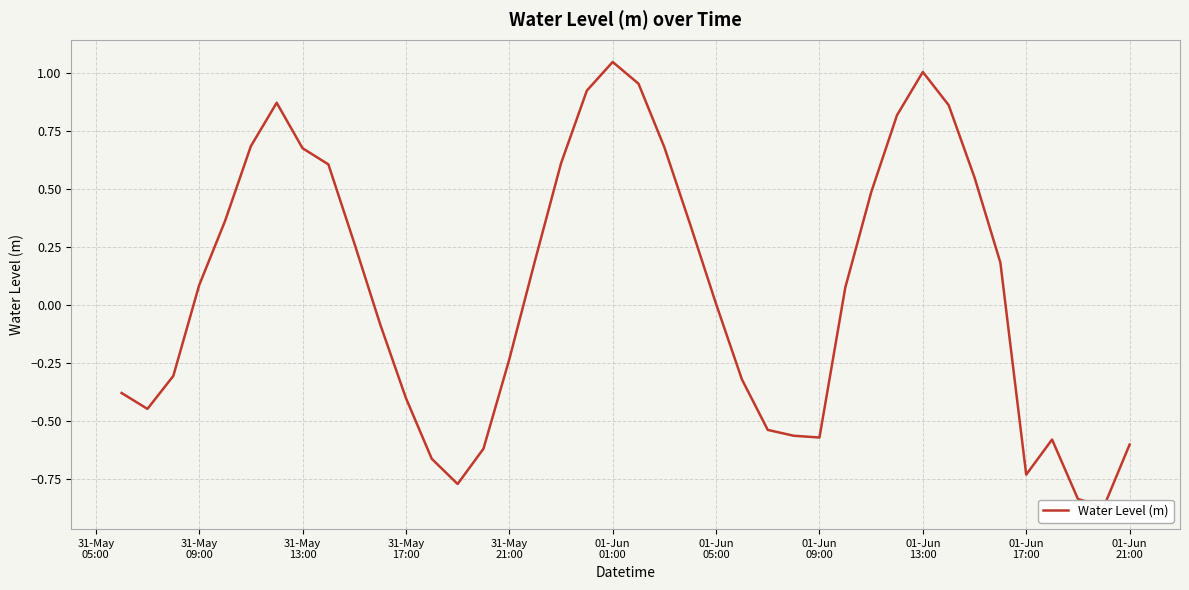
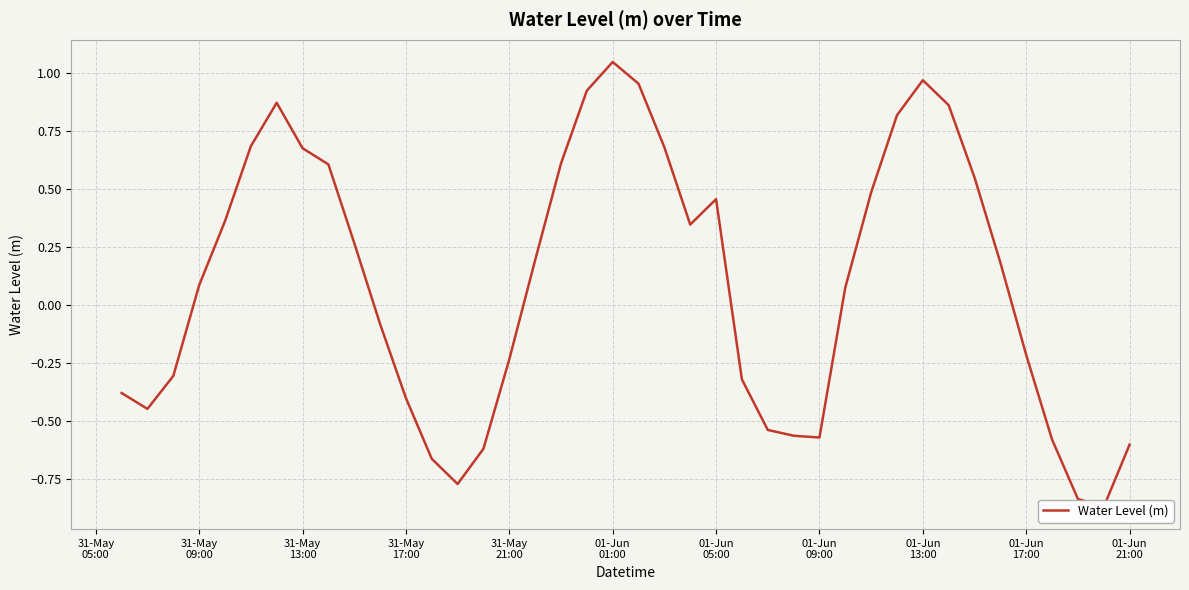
  {
    "31-May 09:00": 0.09,
    "31-May 13:00": 0.68,
    "31-May 17:00": -0.40,
    "31-May 21:00": -0.23,
    "01-Jun 01:00": 1.05,
-   "01-Jun 05:00": 0.01,
+   "01-Jun 05:00": 0.46,
    "01-Jun 09:00": -0.57,
-   "01-Jun 13:00": 1.01,
-   "01-Jun 17:00": -0.73,
+   "01-Jun 13:00": 0.97,
+   "01-Jun 17:00": -0.21,
    "01-Jun 21:00": -0.60
  }
